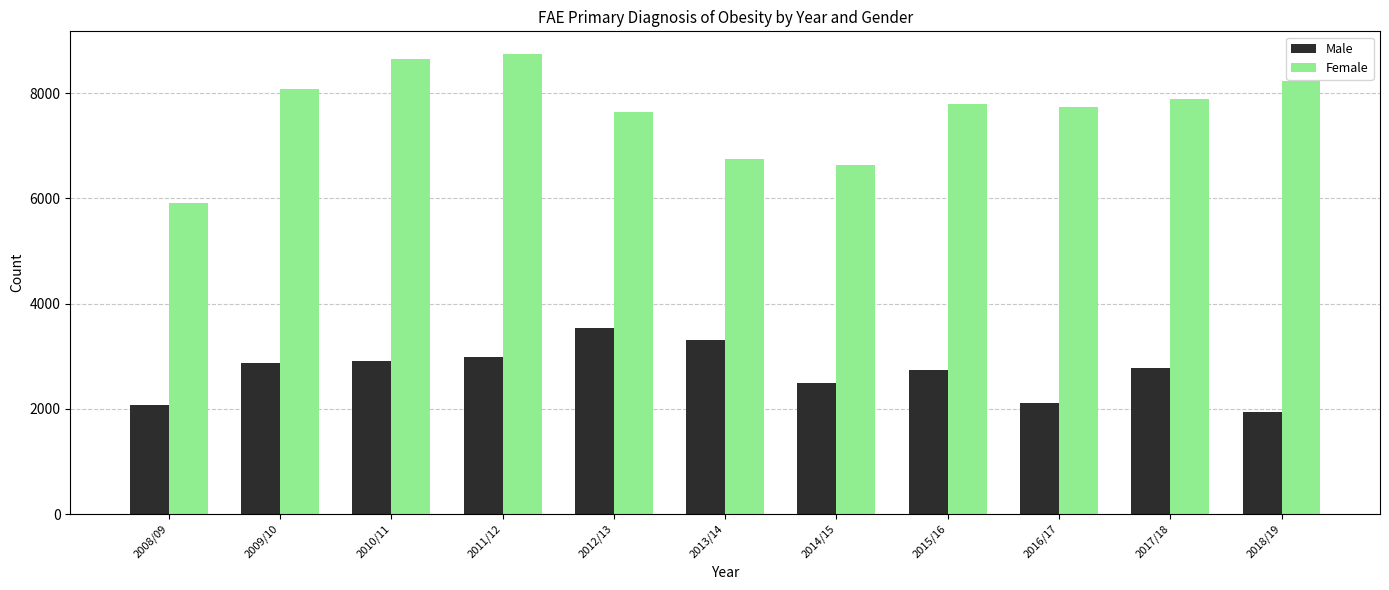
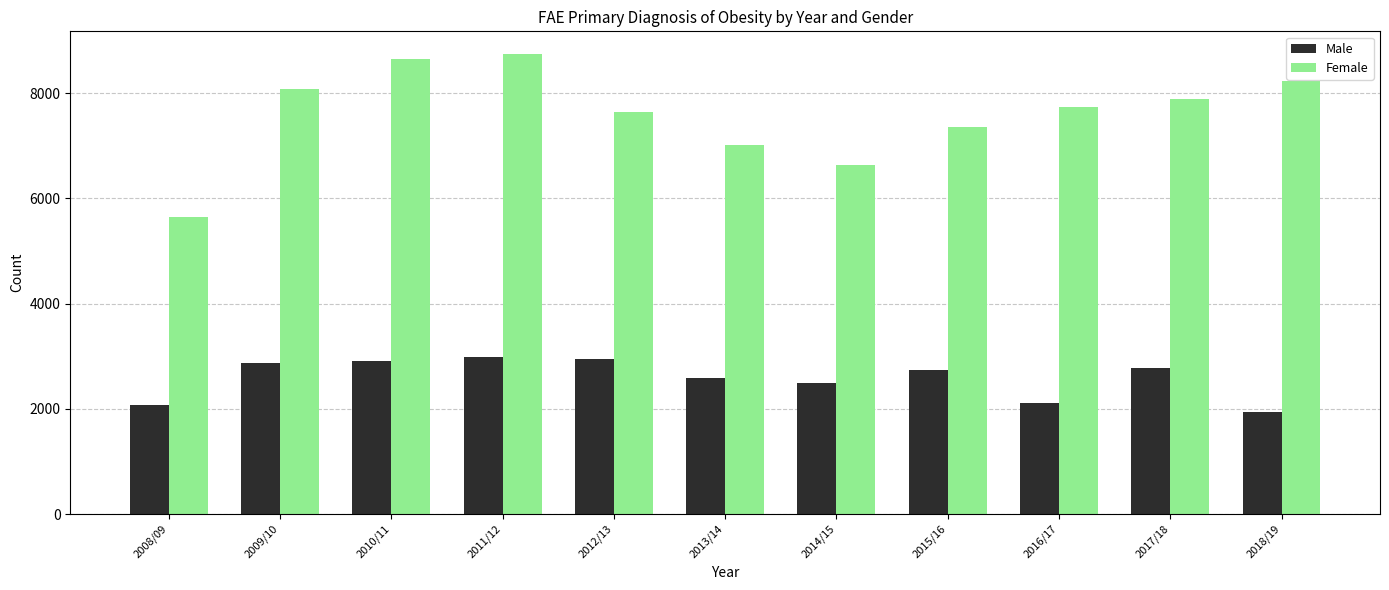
  {
    "Male": {
      "2008/09": 2100,
      "2009/10": 2900,
      "2010/11": 2900,
      "2011/12": 3000,
-     "2012/13": 3500,
-     "2013/14": 3300,
+     "2012/13": 3000,
+     "2013/14": 2600,
      "2014/15": 2500,
      "2015/16": 2700,
      "2016/17": 2100,
      "2017/18": 2800,
      "2018/19": 1900
    },
    "Female": {
-     "2008/09": 5900,
+     "2008/09": 5600,
      "2009/10": 8100,
      "2010/11": 8700,
      "2011/12": 8700,
      "2012/13": 7700,
-     "2013/14": 6700,
+     "2013/14": 7000,
      "2014/15": 6600,
-     "2015/16": 7800,
+     "2015/16": 7400,
      "2016/17": 7700,
      "2017/18": 7900,
      "2018/19": 8200
    }
  }
